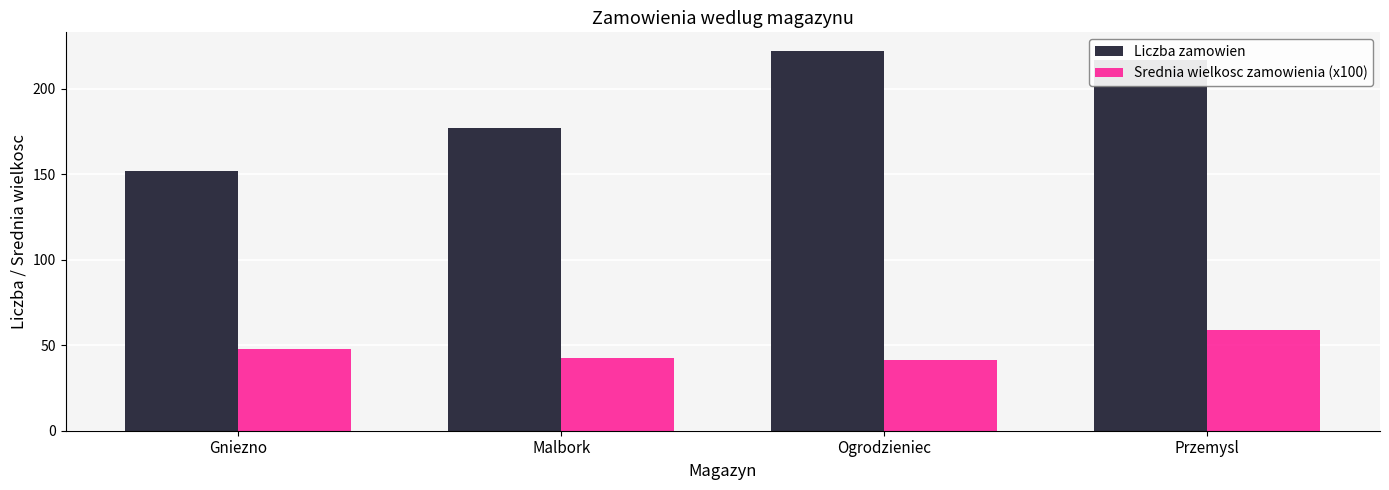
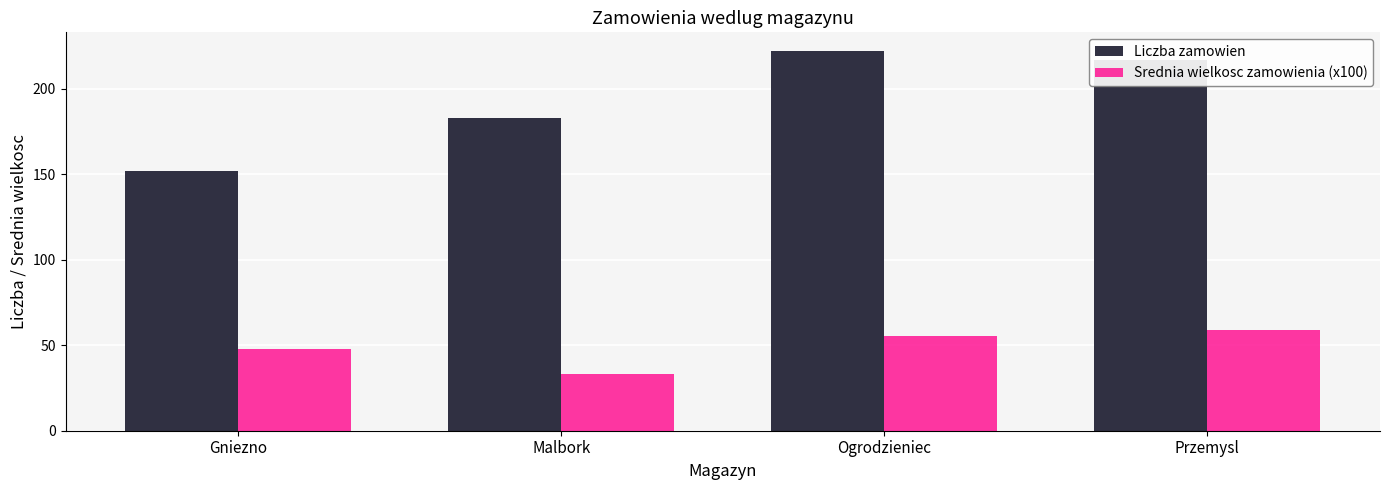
  {
    "Liczba zamowien": {
      "Gniezno": 152,
-     "Malbork": 177,
+     "Malbork": 183,
      "Ogrodzieniec": 222
    },
    "Srednia wielkosc zamowienia (x100)": {
      "Gniezno": 48,
-     "Malbork": 43,
-     "Ogrodzieniec": 42,
+     "Malbork": 33,
+     "Ogrodzieniec": 55,
      "Przemysl": 59
    }
  }
